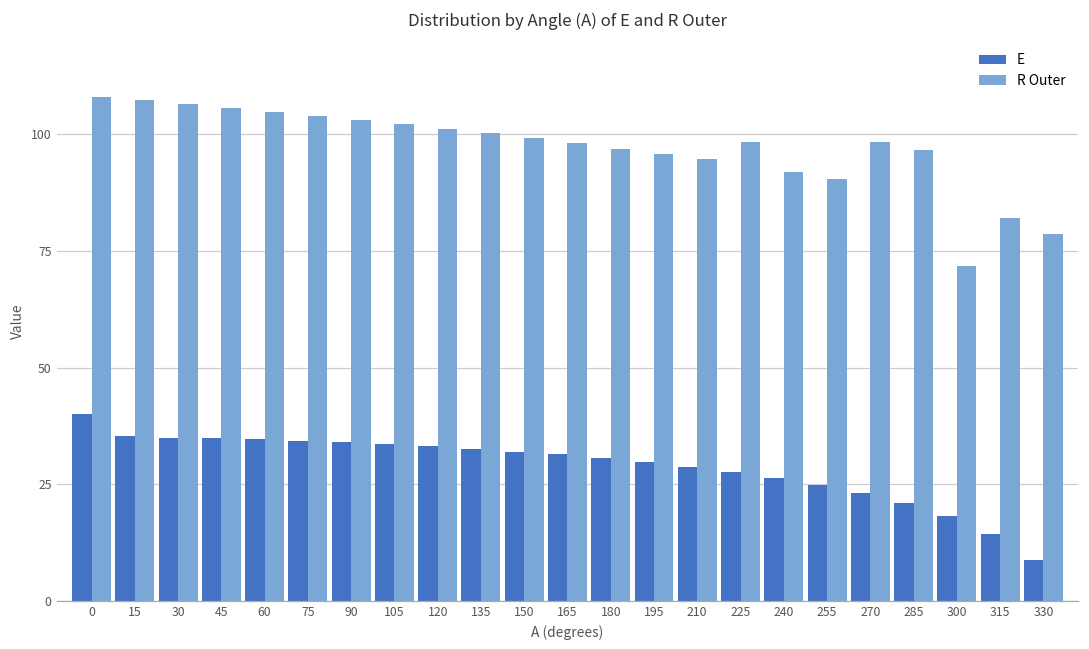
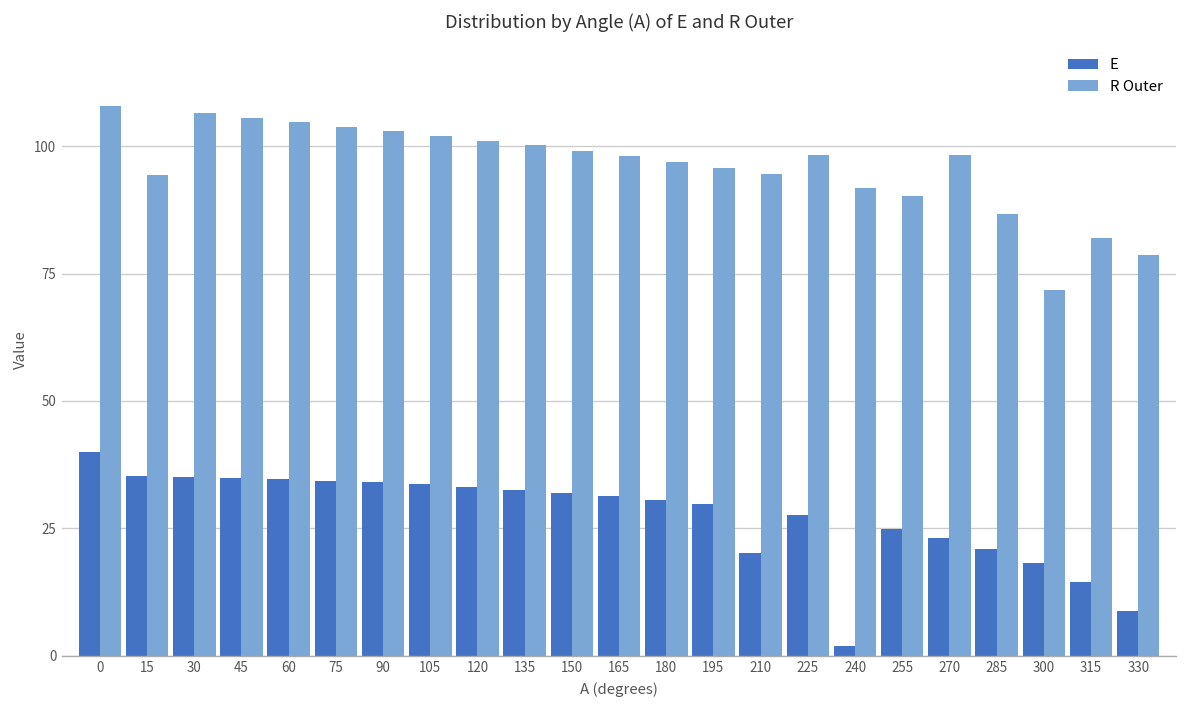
  {
    "E": {
      "0": 40,
      "15": 35,
      "30": 35,
      "45": 35,
      "60": 35,
      "75": 34,
      "90": 34,
      "105": 34,
      "120": 33,
      "135": 33,
      "150": 32,
      "165": 31,
      "180": 31,
      "195": 30,
-     "210": 29,
+     "210": 20,
      "225": 28,
-     "240": 26,
+     "240": 2,
      "255": 25,
      "270": 23,
      "285": 21,
      "300": 18,
      "315": 14,
      "330": 9
    },
    "R Outer": {
      "0": 108,
-     "15": 107,
+     "15": 94,
      "30": 107,
      "45": 106,
      "60": 105,
      "75": 104,
      "90": 103,
      "105": 102,
      "120": 101,
      "135": 100,
      "150": 99,
      "165": 98,
      "180": 97,
      "195": 96,
      "210": 95,
      "225": 98,
      "240": 92,
      "255": 90,
      "270": 98,
-     "285": 97,
+     "285": 87,
      "300": 72,
      "315": 82,
      "330": 79
    }
  }
